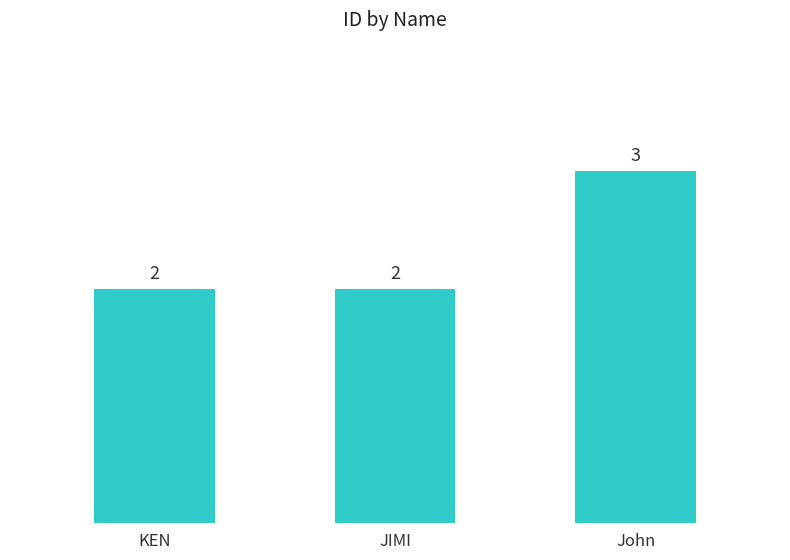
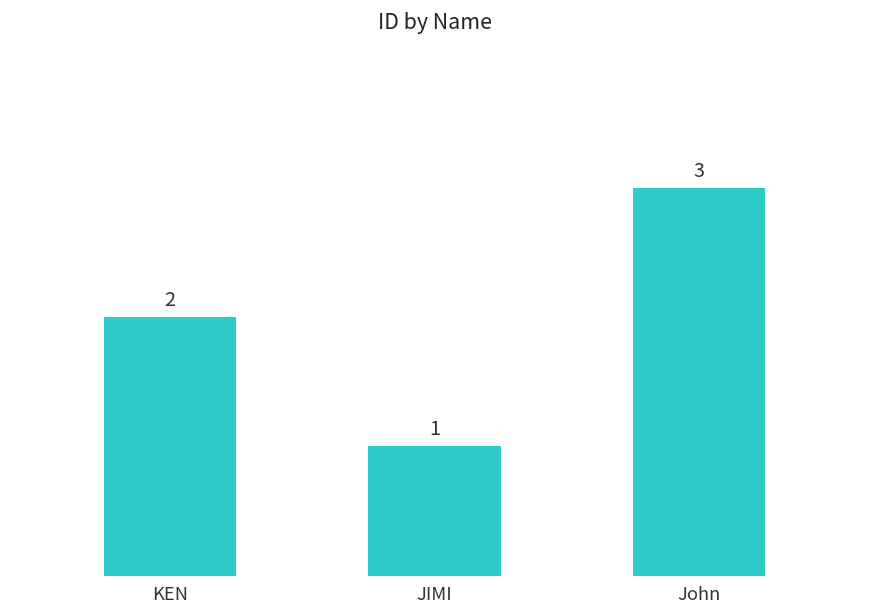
  {
    "KEN": 2,
-   "JIMI": 2,
+   "JIMI": 1,
    "John": 3
  }
